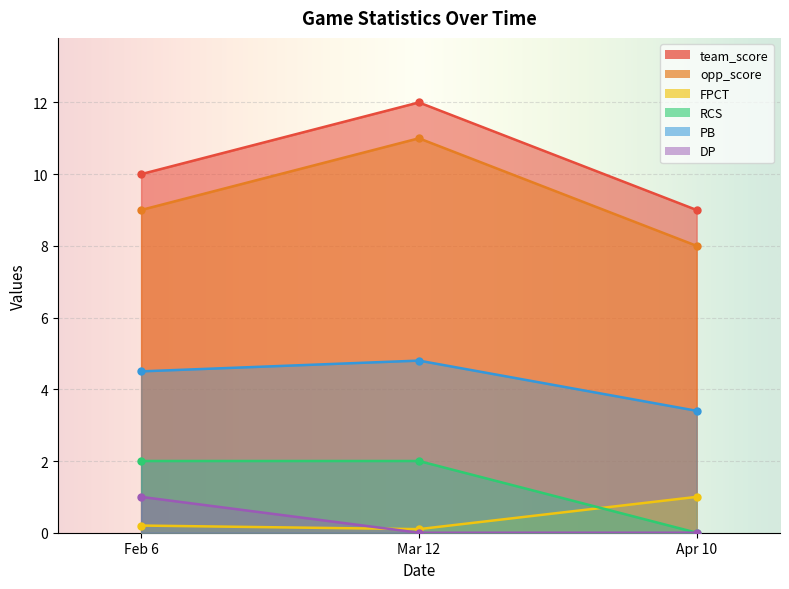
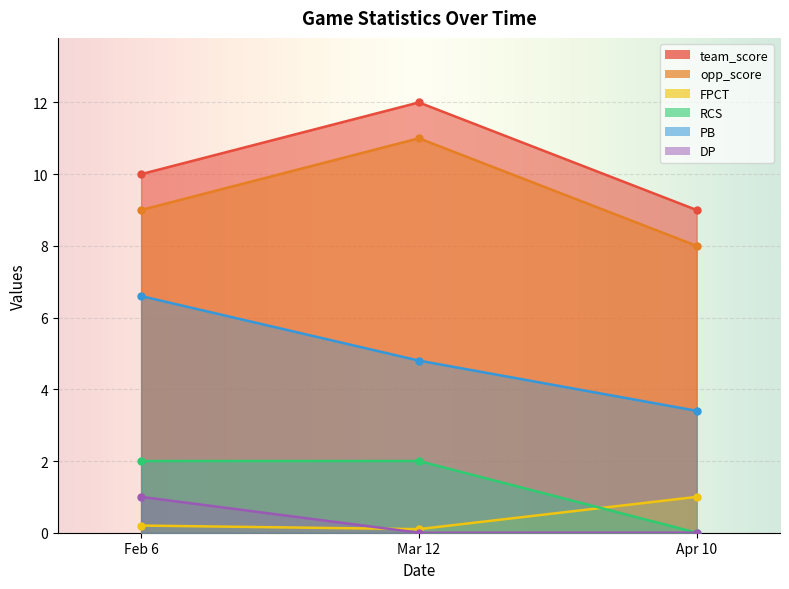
  {
    "RCS": {
      "Feb 6": 2.0,
      "Mar 12": 2.0
    },
    "PB": {
-     "Feb 6": 4.5,
+     "Feb 6": 6.6,
      "Mar 12": 4.8,
      "Apr 10": 3.4
    },
    "DP": {
      "Feb 6": 1.0,
      "Mar 12": 0.0
    }
  }
